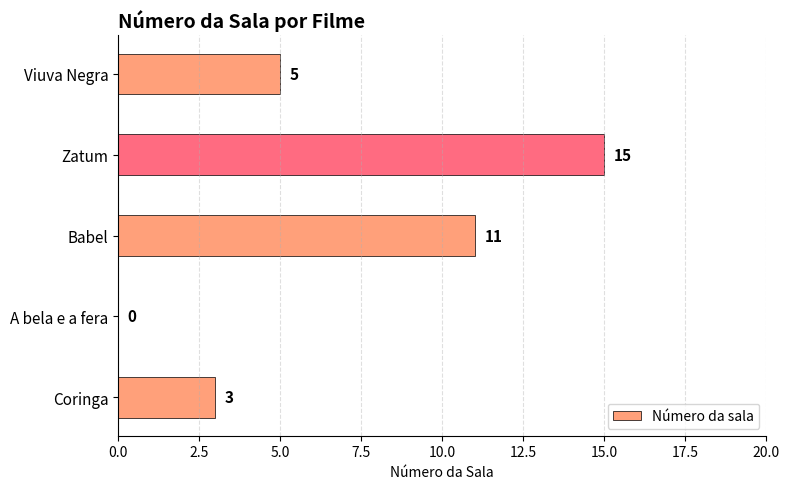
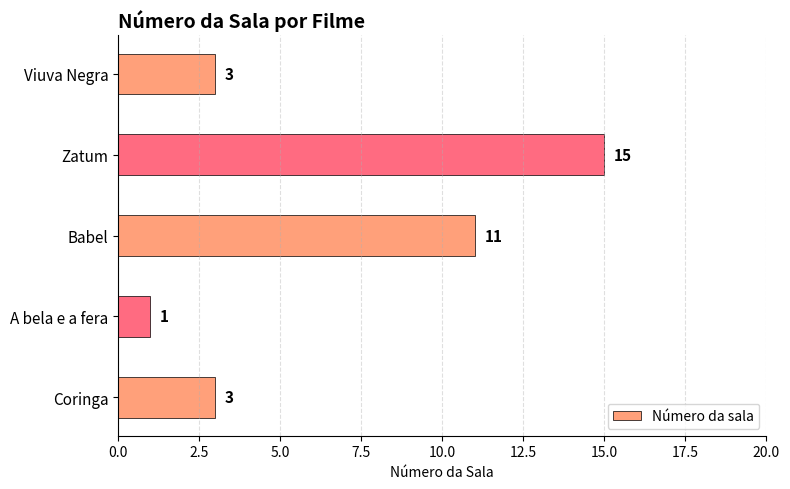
  {
-   "Viuva Negra": 5,
+   "Viuva Negra": 3,
    "Zatum": 15,
    "Babel": 11,
-   "A bela e a fera": 0,
+   "A bela e a fera": 1,
    "Coringa": 3
  }
